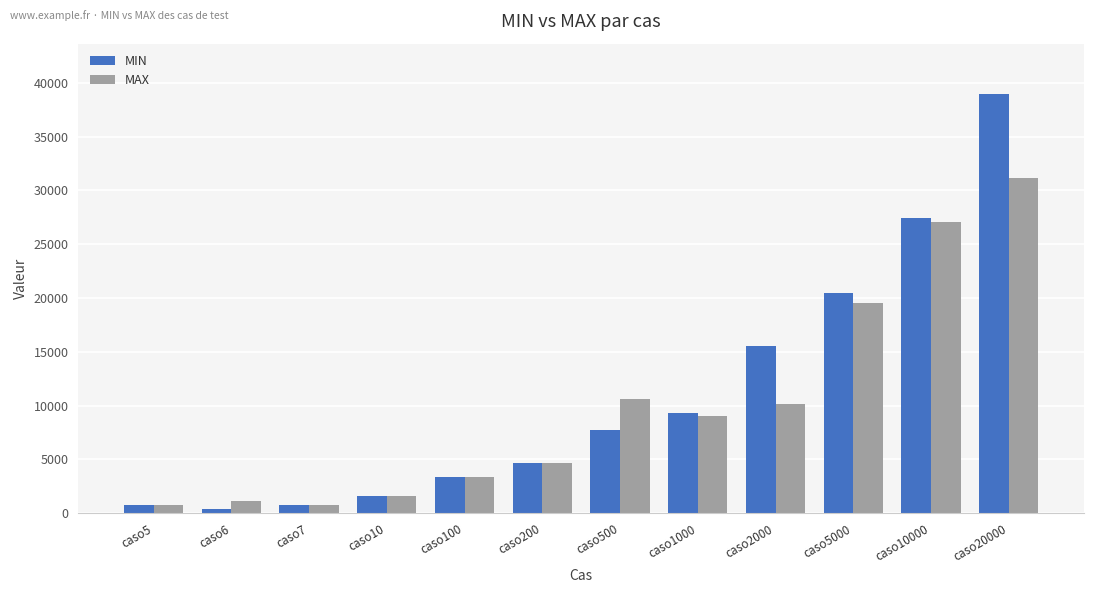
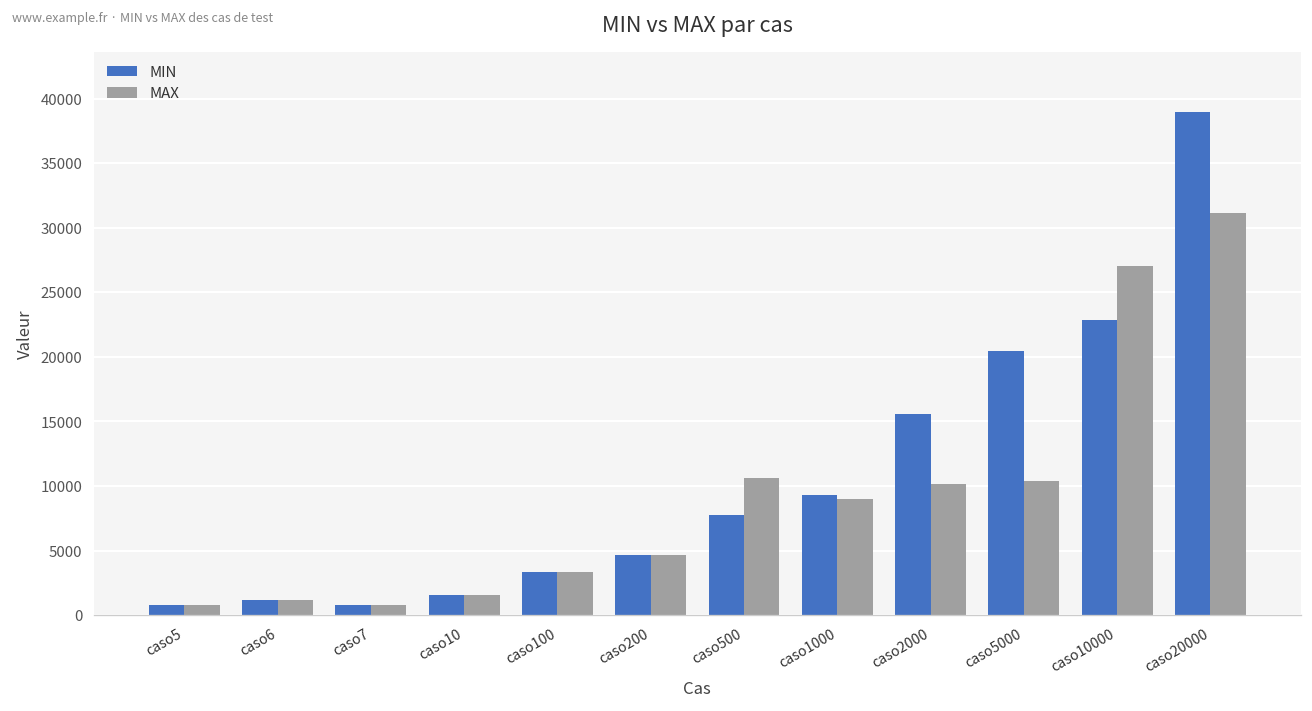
  {
    "MIN": {
      "caso5": 800,
-     "caso6": 400,
+     "caso6": 1200,
      "caso7": 800,
      "caso10": 1600,
      "caso100": 3300,
      "caso200": 4700,
      "caso500": 7700,
      "caso1000": 9300,
      "caso2000": 15600,
      "caso5000": 20500,
-     "caso10000": 27400,
+     "caso10000": 22900,
      "caso20000": 39000
    },
    "MAX": {
      "caso5": 800,
      "caso6": 1200,
      "caso7": 800,
      "caso10": 1600,
      "caso100": 3300,
      "caso200": 4700,
      "caso500": 10600,
      "caso1000": 9000,
      "caso2000": 10100,
-     "caso5000": 19500,
+     "caso5000": 10400,
      "caso10000": 27000,
      "caso20000": 31200
    }
  }
